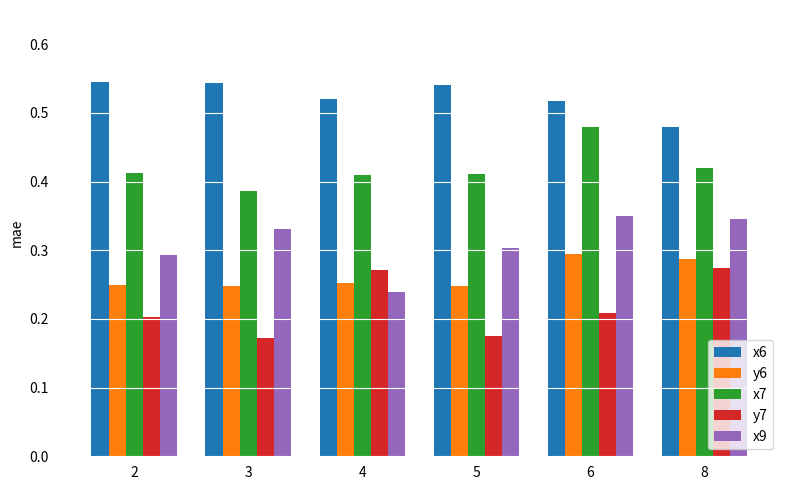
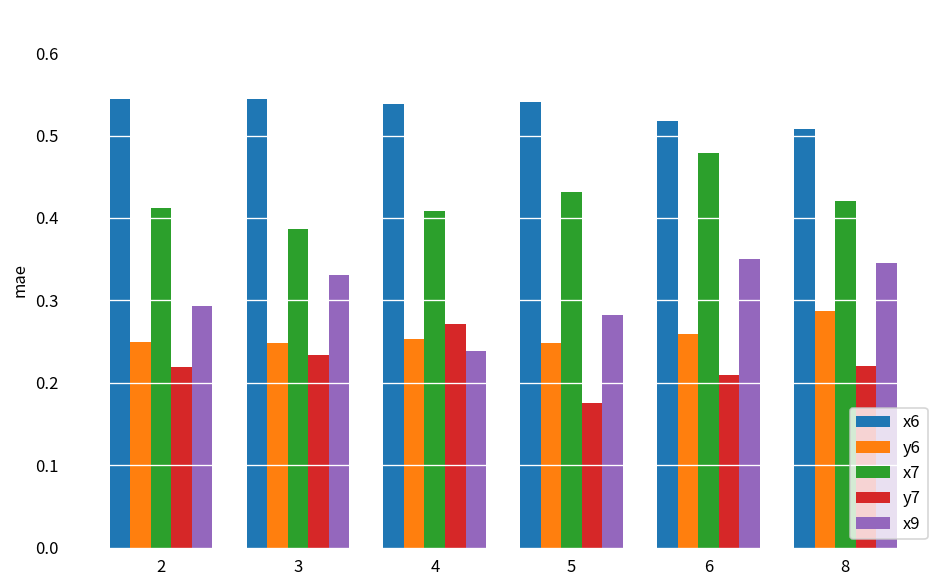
  {
    "x6": {
      "2": 0.54,
      "3": 0.54,
-     "4": 0.52,
+     "4": 0.54,
      "5": 0.54,
      "6": 0.52,
-     "8": 0.48
+     "8": 0.51
    },
    "y6": {
      "2": 0.25,
      "3": 0.25,
      "4": 0.25,
      "5": 0.25,
-     "6": 0.29,
+     "6": 0.26,
      "8": 0.29
    },
    "x7": {
      "2": 0.41,
      "3": 0.39,
      "4": 0.41,
-     "5": 0.41,
+     "5": 0.43,
      "6": 0.48,
      "8": 0.42
    },
    "y7": {
-     "2": 0.20,
-     "3": 0.17,
+     "2": 0.22,
+     "3": 0.23,
      "4": 0.27,
      "5": 0.18,
      "6": 0.21,
-     "8": 0.27
+     "8": 0.22
    },
    "x9": {
      "2": 0.29,
      "3": 0.33,
      "4": 0.24,
-     "5": 0.30,
+     "5": 0.28,
      "6": 0.35,
      "8": 0.35
    }
  }
